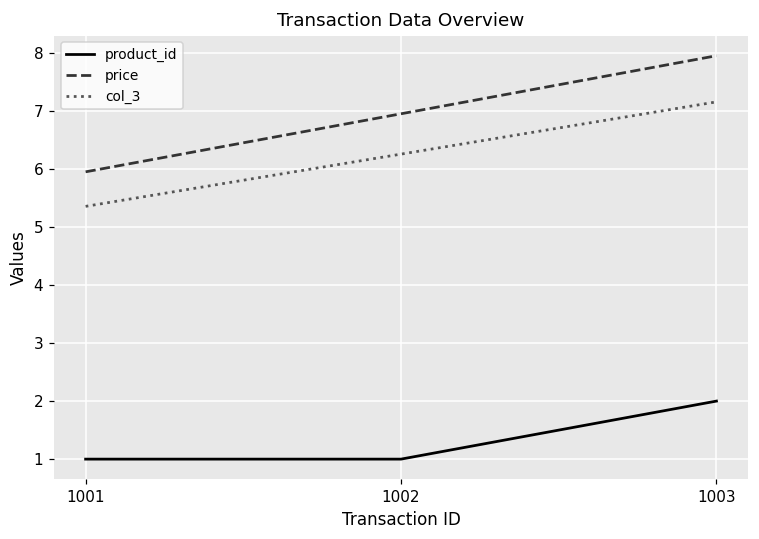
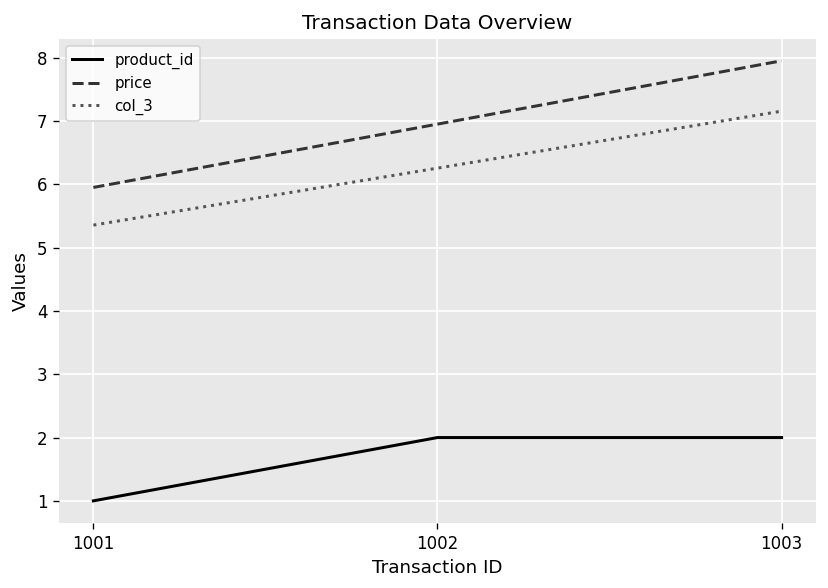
  {
    "product_id": {
      "1001": 1,
-     "1002": 1,
+     "1002": 2,
      "1003": 2
    }
  }
